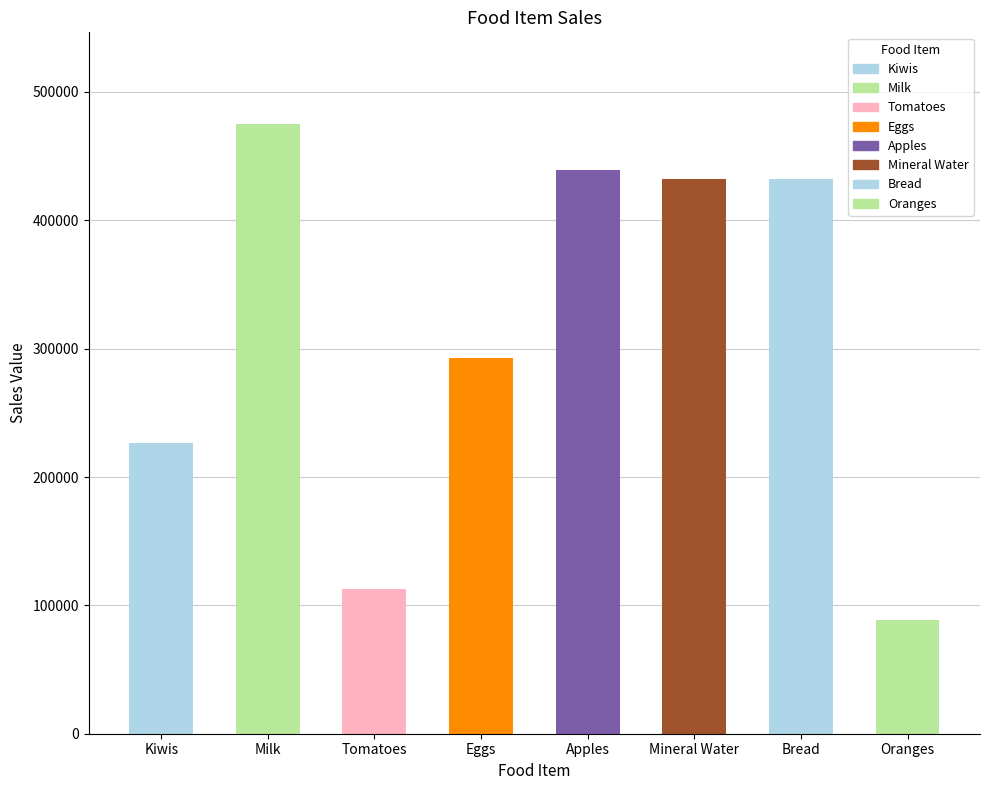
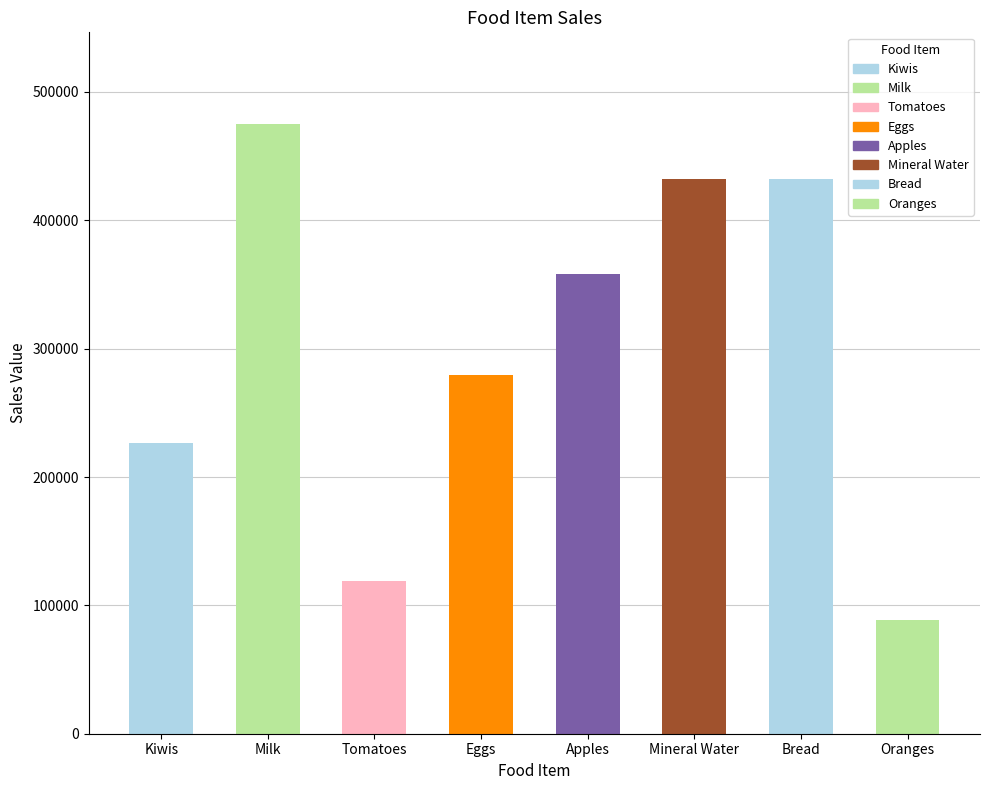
  {
    "Kiwis": 226000,
    "Milk": 475000,
-   "Tomatoes": 112000,
-   "Eggs": 293000,
-   "Apples": 439000,
+   "Tomatoes": 119000,
+   "Eggs": 279000,
+   "Apples": 358000,
    "Mineral Water": 432000,
    "Bread": 432000,
    "Oranges": 89000
  }
